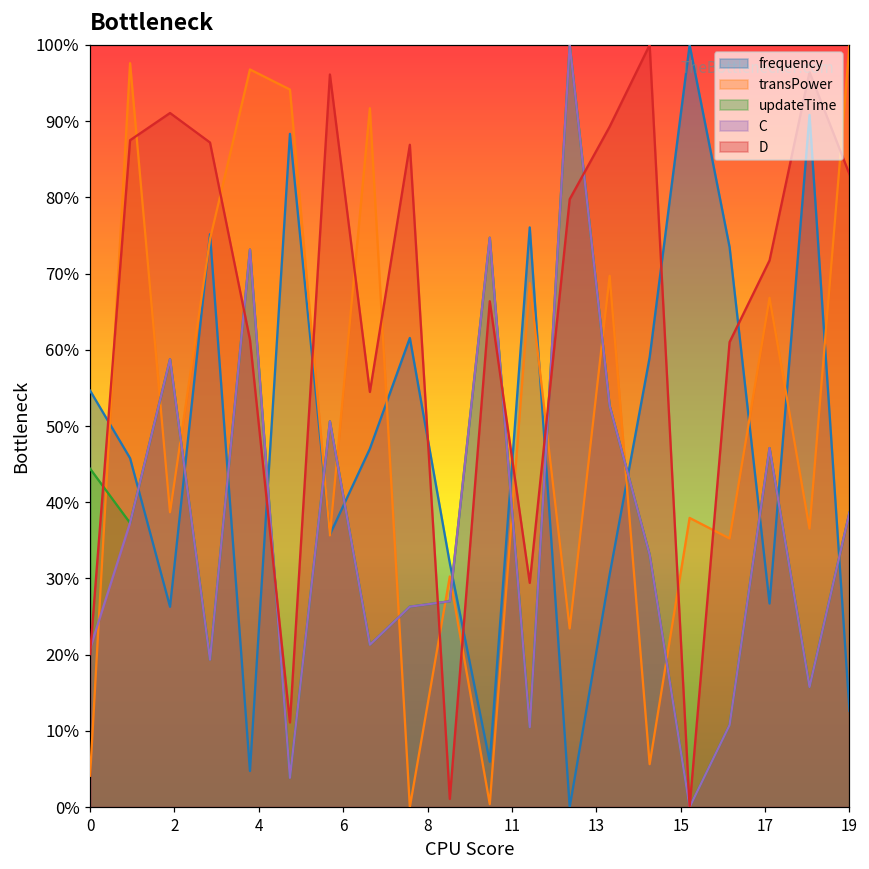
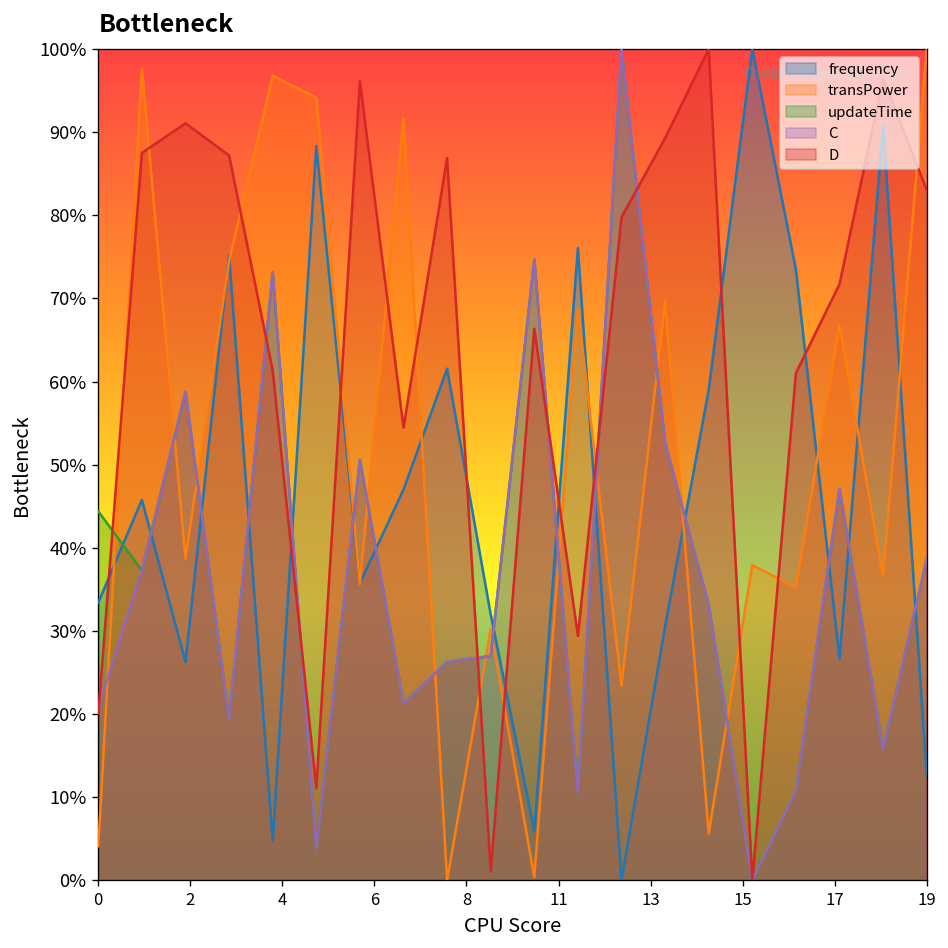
  {
    "frequency": {
-     "0": "55%",
+     "0": "33%",
      "19": "13%"
    },
    "updateTime": {
      "0": "44%"
    },
    "C": {
      "0": "21%"
    }
  }
